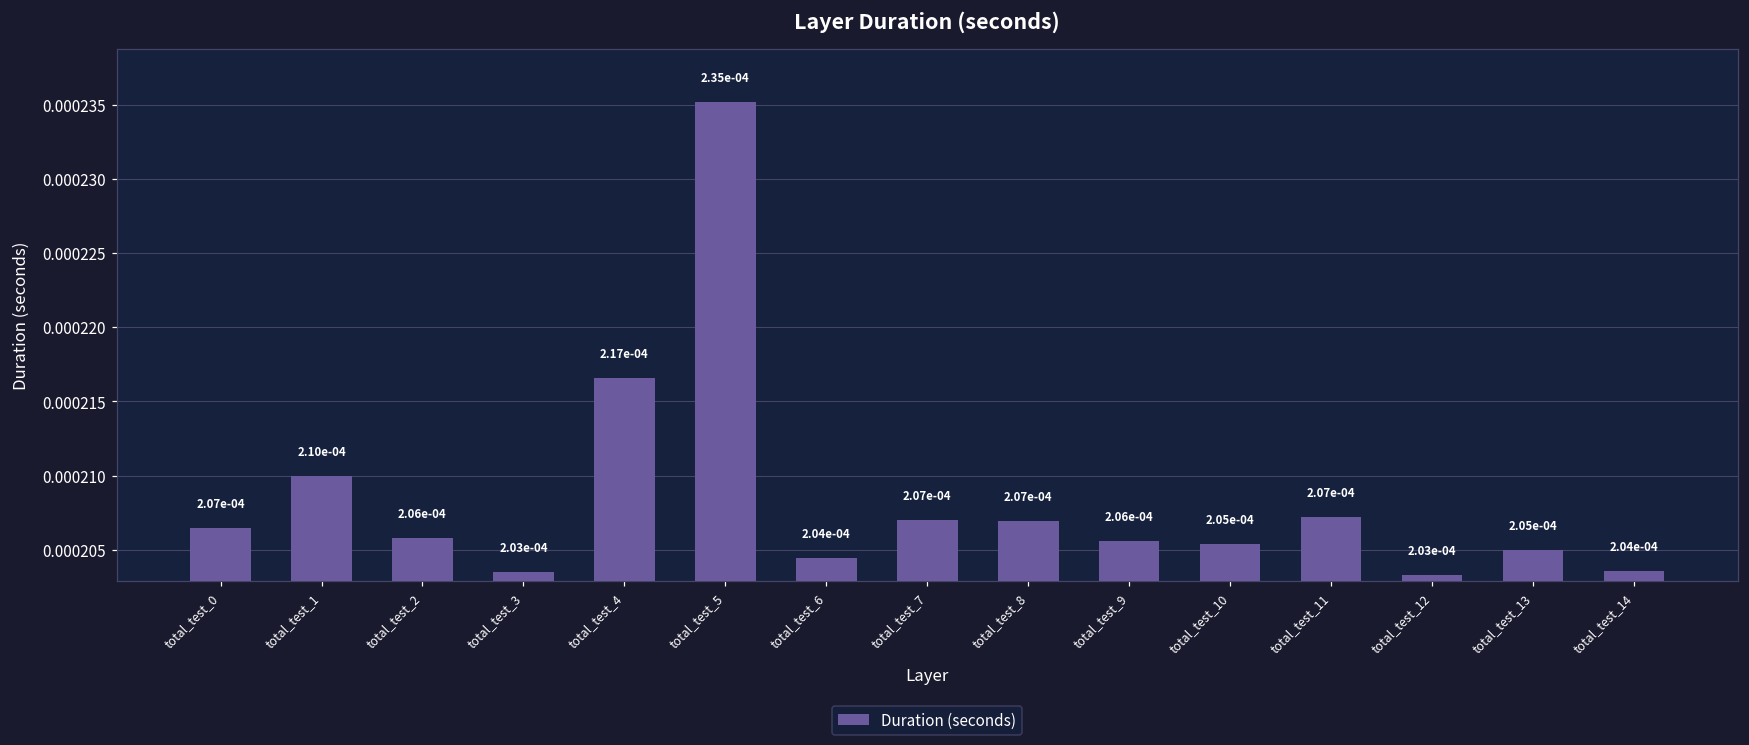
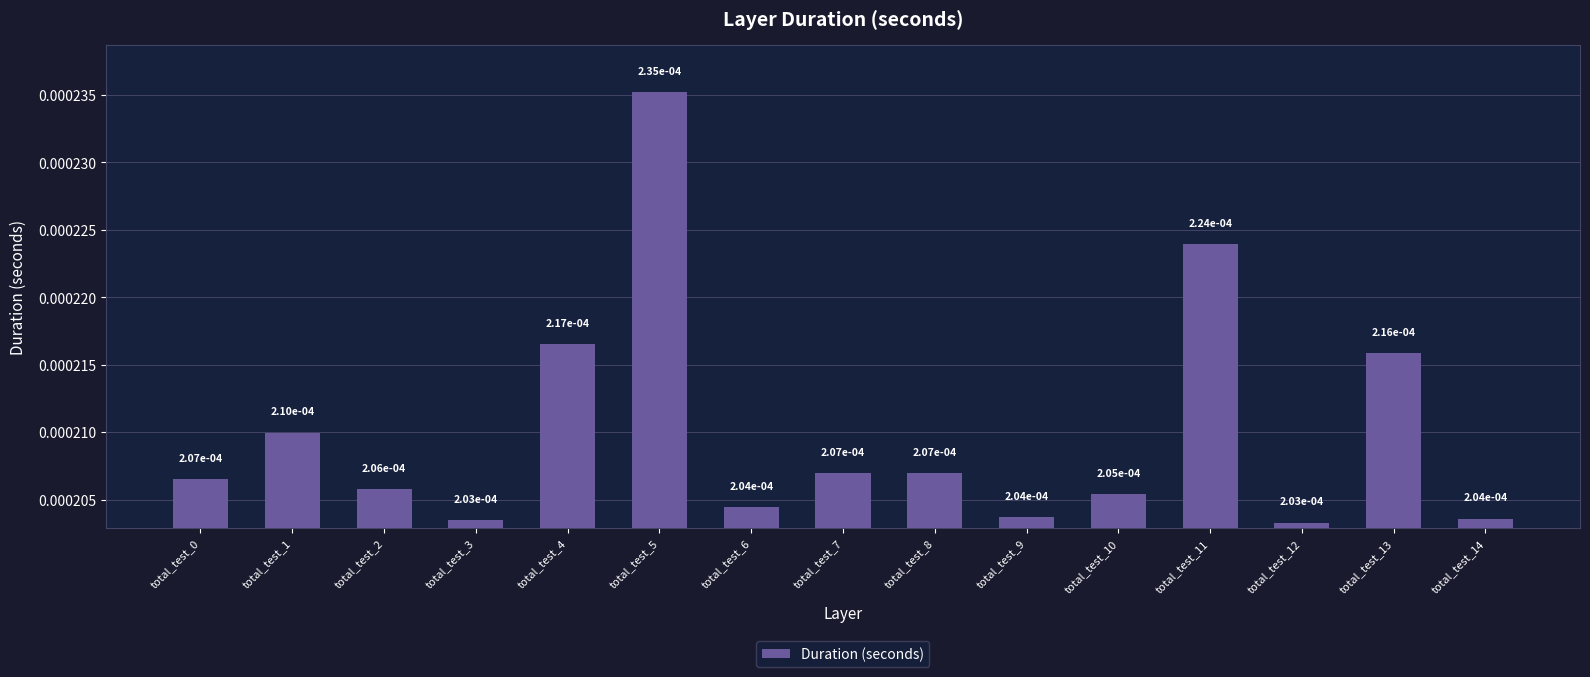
  {
    "total_test_0": "2.07e-04",
    "total_test_1": "2.10e-04",
    "total_test_2": "2.06e-04",
    "total_test_3": "2.03e-04",
    "total_test_4": "2.17e-04",
    "total_test_5": "2.35e-04",
    "total_test_6": "2.04e-04",
    "total_test_7": "2.07e-04",
    "total_test_8": "2.07e-04",
-   "total_test_9": "2.06e-04",
+   "total_test_9": "2.04e-04",
    "total_test_10": "2.05e-04",
-   "total_test_11": "2.07e-04",
+   "total_test_11": "2.24e-04",
    "total_test_12": "2.03e-04",
-   "total_test_13": "2.05e-04",
+   "total_test_13": "2.16e-04",
    "total_test_14": "2.04e-04"
  }
